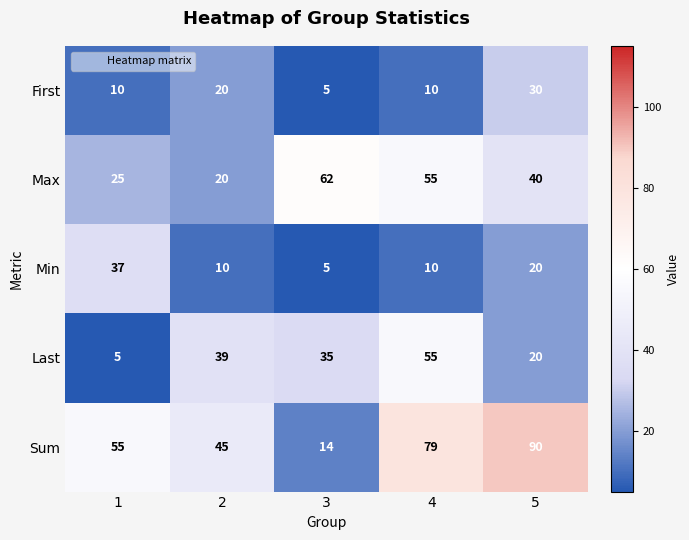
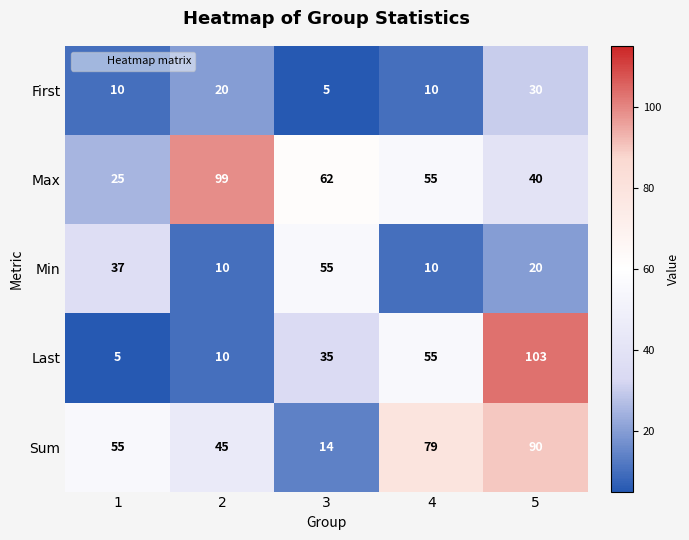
  {
    "First": {
      "1": 10,
      "2": 20,
      "3": 5,
      "4": 10,
      "5": 30
    },
    "Max": {
      "1": 25,
-     "2": 20,
+     "2": 99,
      "3": 62,
      "4": 55,
      "5": 40
    },
    "Min": {
      "1": 37,
      "2": 10,
-     "3": 5,
+     "3": 55,
      "4": 10,
      "5": 20
    },
    "Last": {
      "1": 5,
-     "2": 39,
+     "2": 10,
      "3": 35,
      "4": 55,
-     "5": 20
+     "5": 103
    },
    "Sum": {
      "1": 55,
      "2": 45,
      "3": 14,
      "4": 79,
      "5": 90
    }
  }
